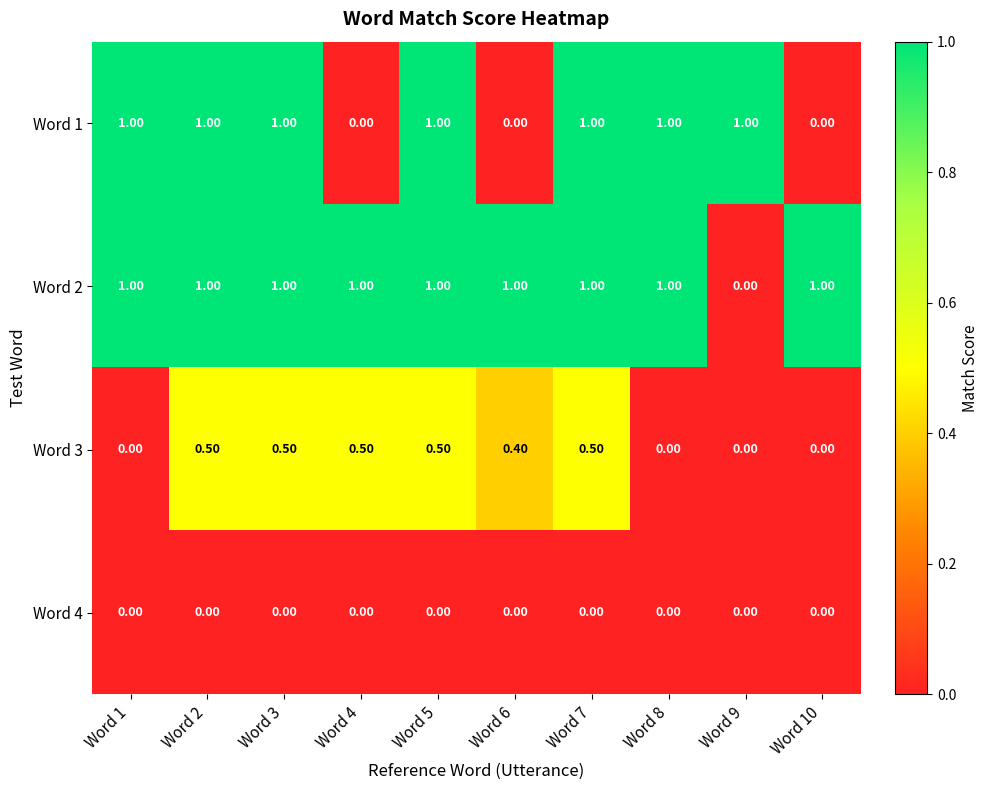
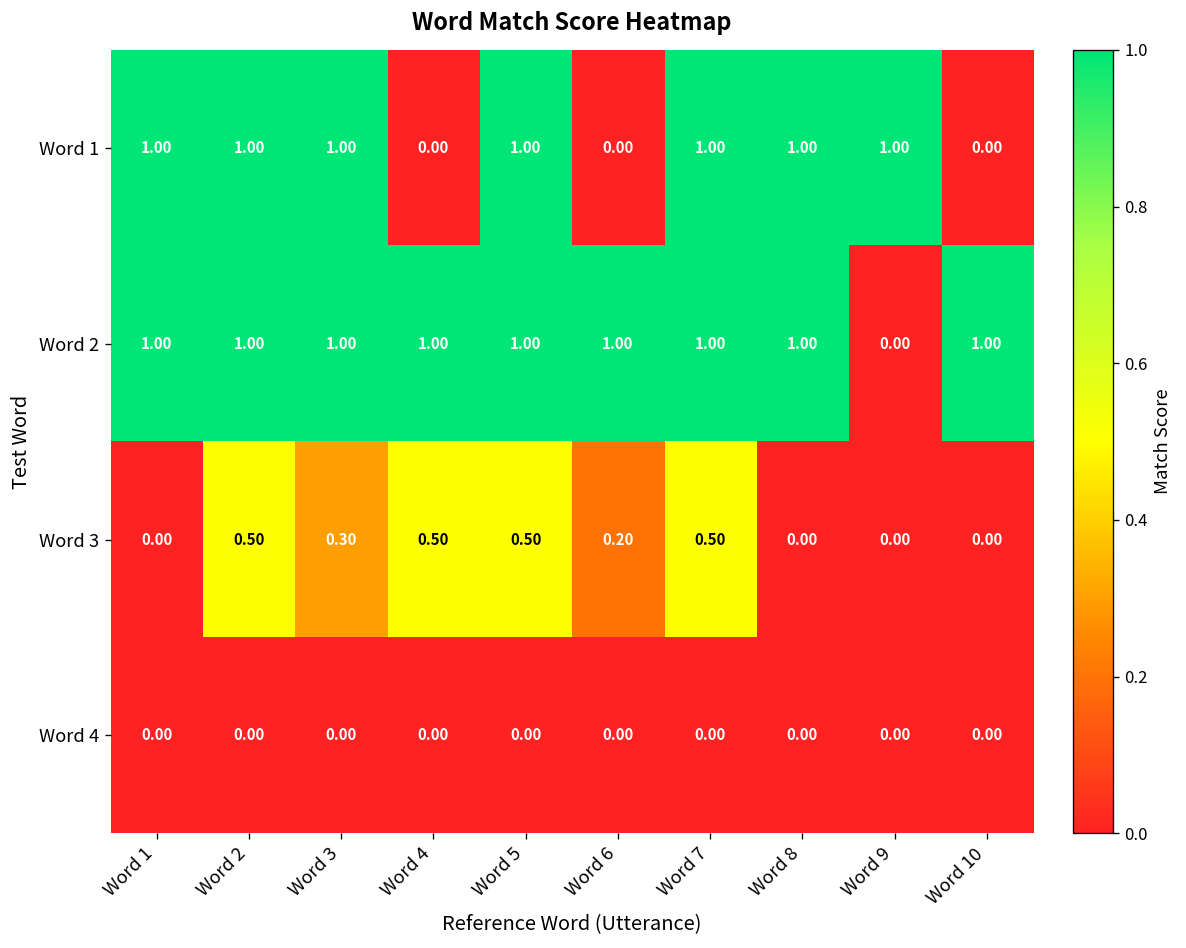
  {
    "Word 1": {
      "Word 1": 1.00,
      "Word 2": 1.00,
      "Word 3": 1.00,
      "Word 4": 0.00,
      "Word 5": 1.00,
      "Word 6": 0.00,
      "Word 7": 1.00,
      "Word 8": 1.00,
      "Word 9": 1.00,
      "Word 10": 0.00
    },
    "Word 2": {
      "Word 1": 1.00,
      "Word 2": 1.00,
      "Word 3": 1.00,
      "Word 4": 1.00,
      "Word 5": 1.00,
      "Word 6": 1.00,
      "Word 7": 1.00,
      "Word 8": 1.00,
      "Word 9": 0.00,
      "Word 10": 1.00
    },
    "Word 3": {
      "Word 1": 0.00,
      "Word 2": 0.50,
-     "Word 3": 0.50,
+     "Word 3": 0.30,
      "Word 4": 0.50,
      "Word 5": 0.50,
-     "Word 6": 0.40,
+     "Word 6": 0.20,
      "Word 7": 0.50,
      "Word 8": 0.00,
      "Word 9": 0.00,
      "Word 10": 0.00
    },
    "Word 4": {
      "Word 1": 0.00,
      "Word 2": 0.00,
      "Word 3": 0.00,
      "Word 4": 0.00,
      "Word 5": 0.00,
      "Word 6": 0.00,
      "Word 7": 0.00,
      "Word 8": 0.00,
      "Word 9": 0.00,
      "Word 10": 0.00
    }
  }
